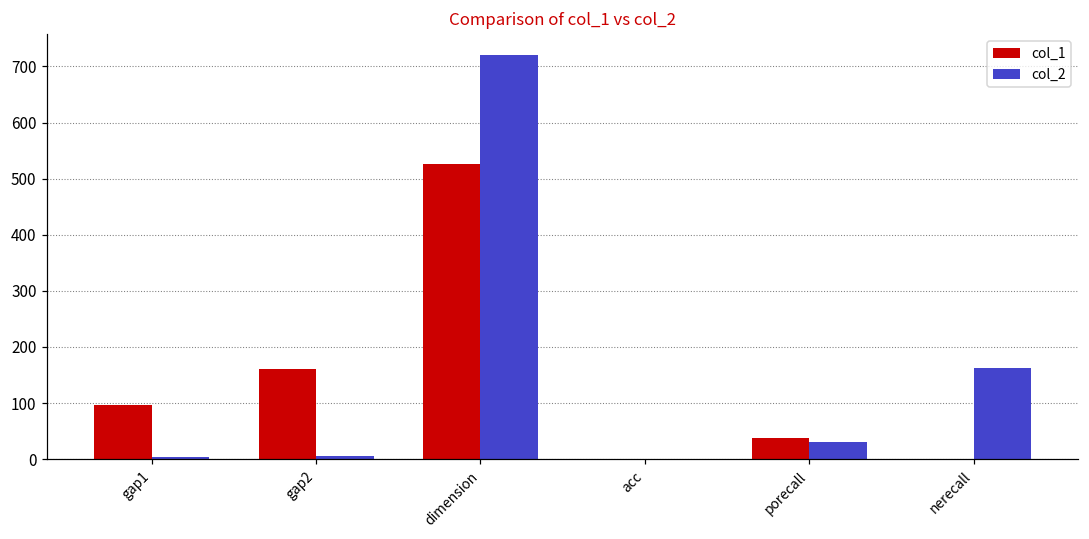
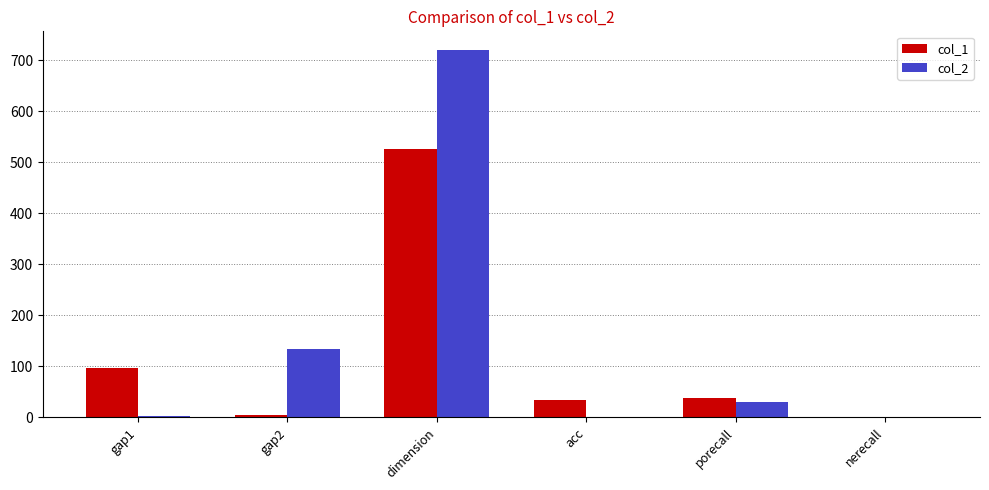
  {
    "col_1": {
      "gap1": 100,
-     "gap2": 160,
+     "gap2": 0,
      "dimension": 530,
-     "acc": 0,
+     "acc": 30,
      "porecall": 40
    },
    "col_2": {
-     "gap2": 10,
+     "gap2": 130,
      "dimension": 720,
      "porecall": 30,
-     "nerecall": 160
+     "nerecall": 0
    }
  }
